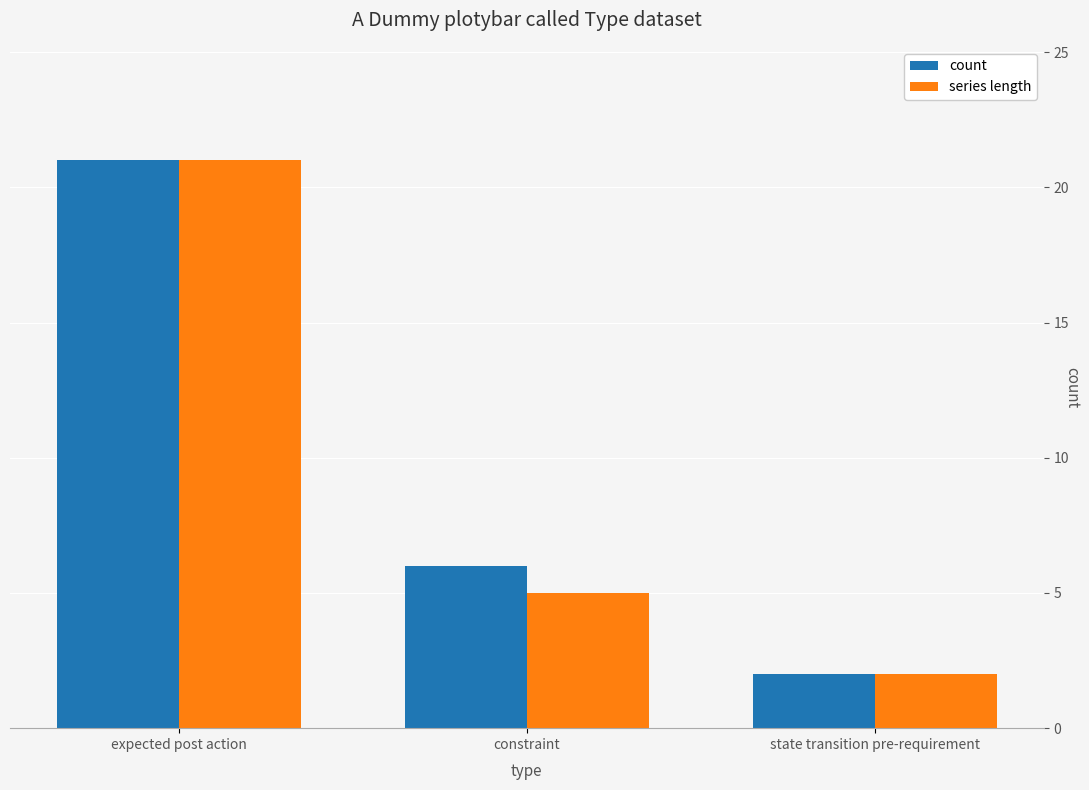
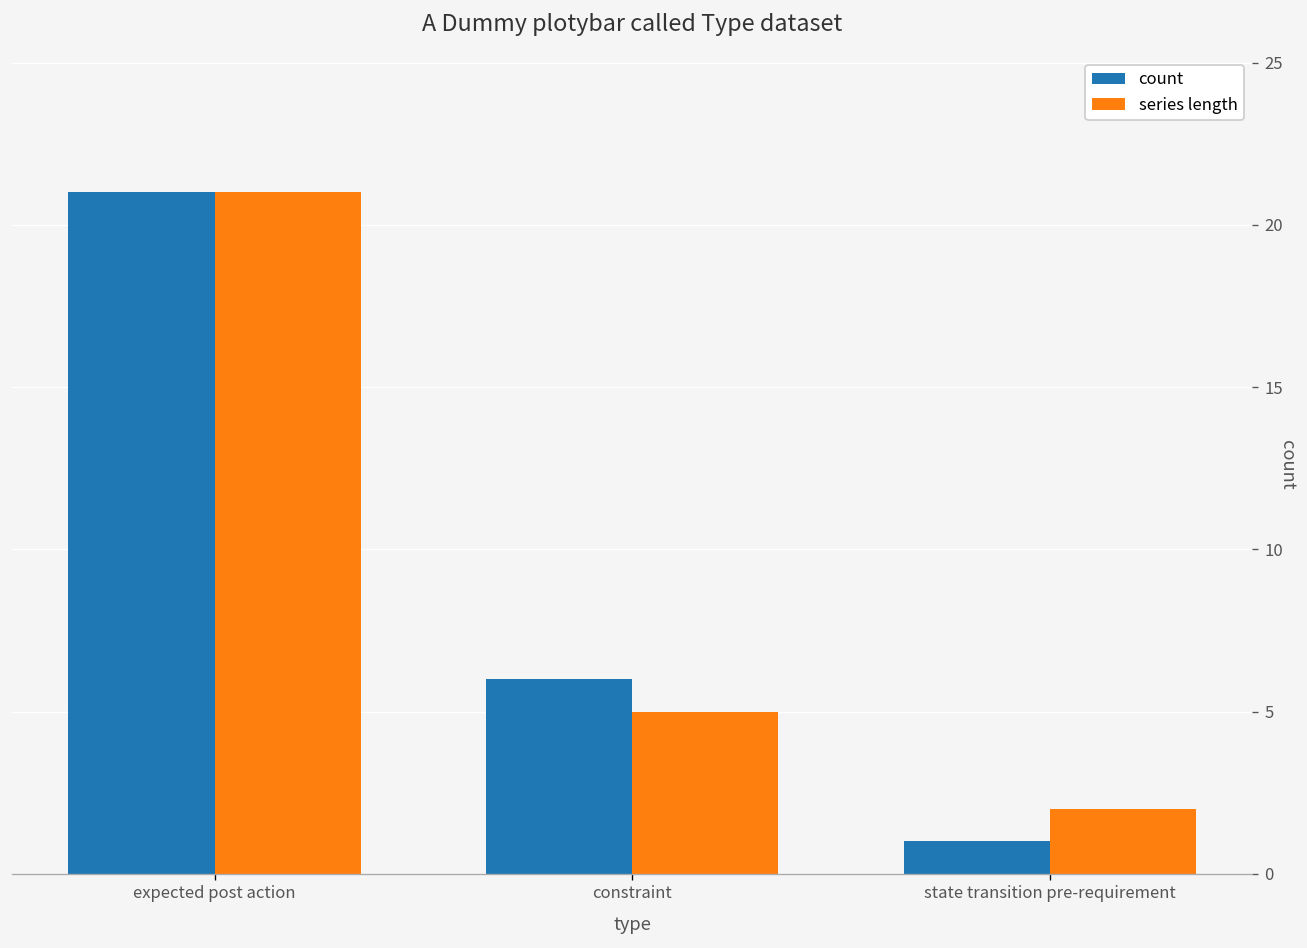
  {
    "count": {
      "expected post action": 21,
      "constraint": 6,
-     "state transition pre-requirement": 2
+     "state transition pre-requirement": 1
    },
    "series length": {
      "expected post action": 21,
      "constraint": 5,
      "state transition pre-requirement": 2
    }
  }
